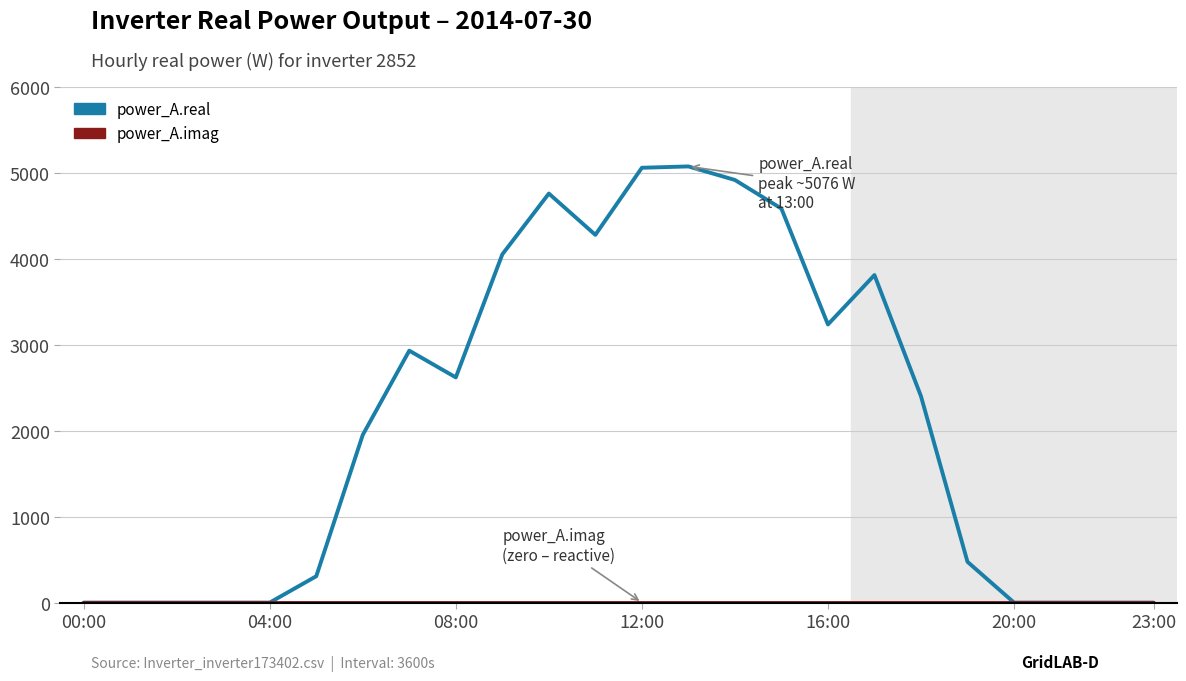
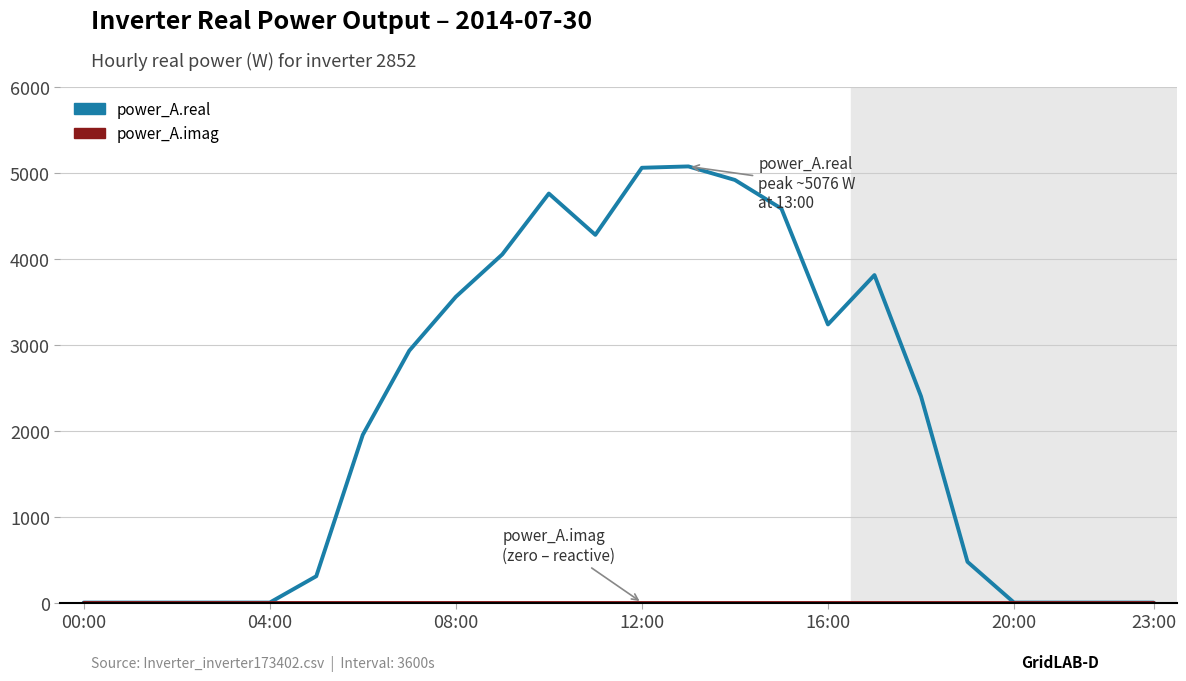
  {
    "power_A.real": {
-     "08:00": 2600,
+     "08:00": 3600,
      "12:00": 5100,
      "16:00": 3200
    },
    "power_A.imag": {
      "08:00": 0,
      "12:00": 0,
      "16:00": 0
    }
  }
